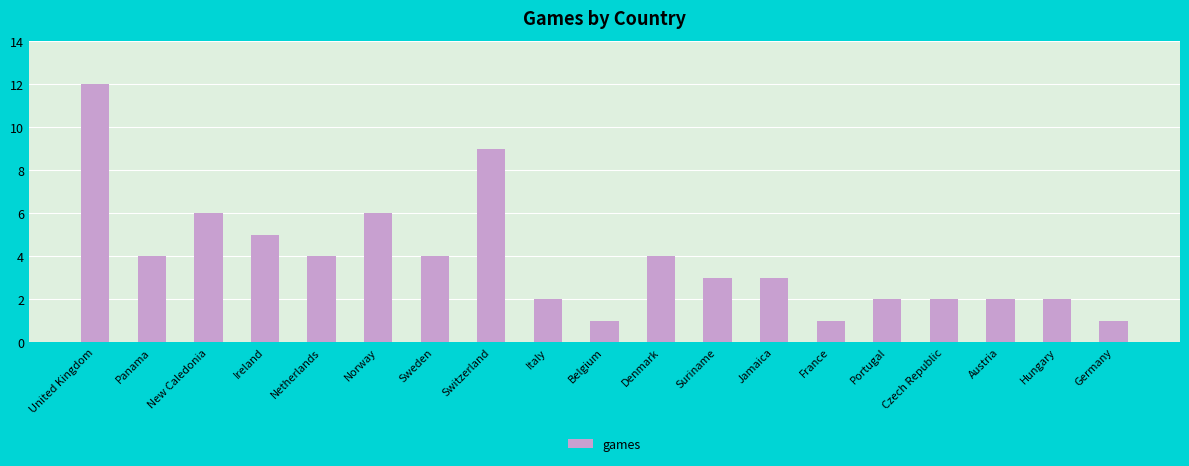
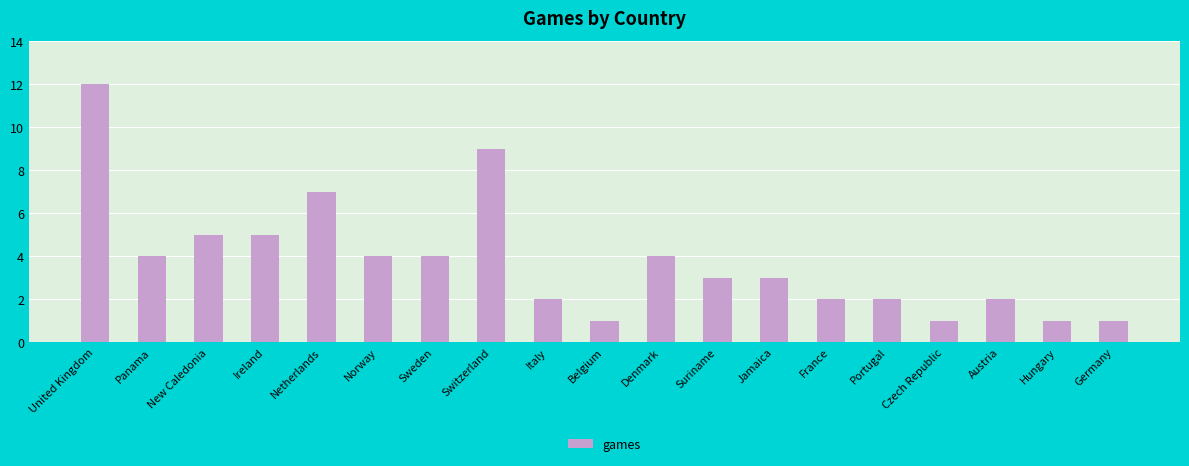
  {
    "United Kingdom": 12,
    "Panama": 4,
-   "New Caledonia": 6,
+   "New Caledonia": 5,
    "Ireland": 5,
-   "Netherlands": 4,
-   "Norway": 6,
+   "Netherlands": 7,
+   "Norway": 4,
    "Sweden": 4,
    "Switzerland": 9,
    "Italy": 2,
    "Belgium": 1,
    "Denmark": 4,
    "Suriname": 3,
    "Jamaica": 3,
-   "France": 1,
+   "France": 2,
    "Portugal": 2,
-   "Czech Republic": 2,
+   "Czech Republic": 1,
    "Austria": 2,
-   "Hungary": 2,
+   "Hungary": 1,
    "Germany": 1
  }
